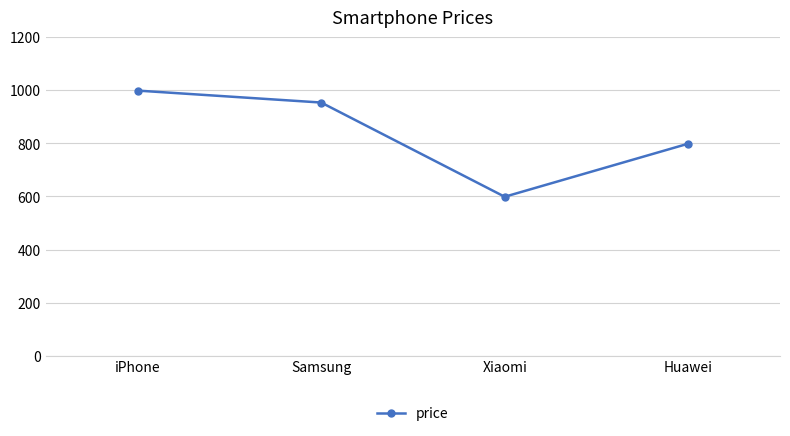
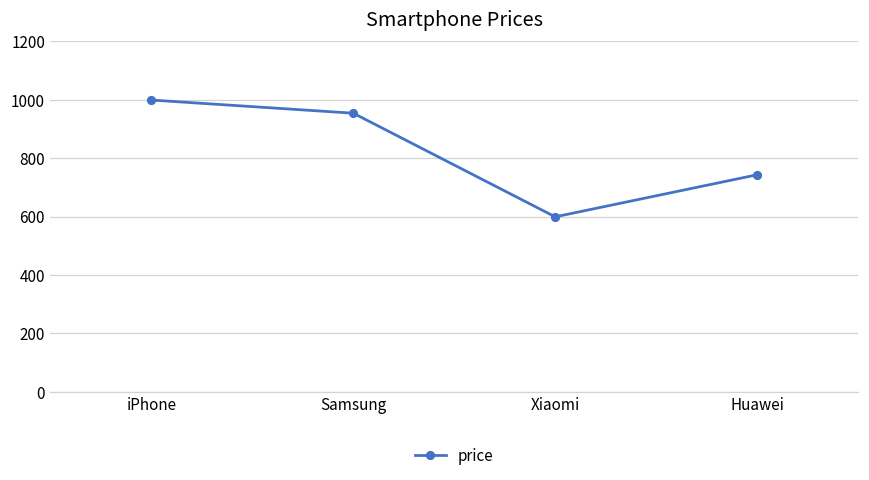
  {
    "iPhone": 1000,
    "Samsung": 950,
    "Xiaomi": 600,
-   "Huawei": 800
+   "Huawei": 740
  }
